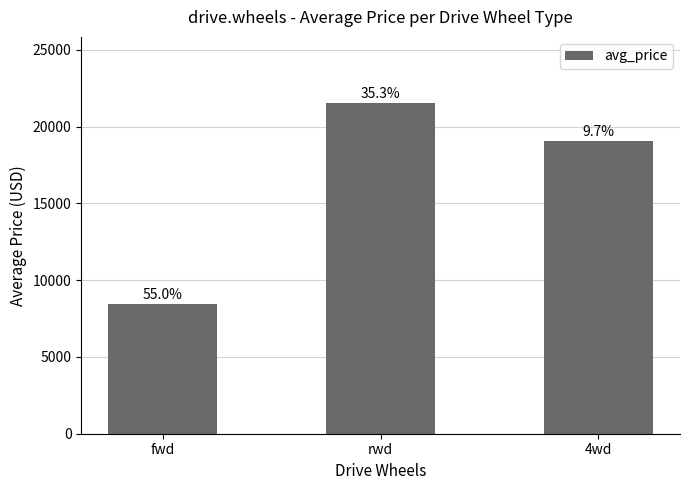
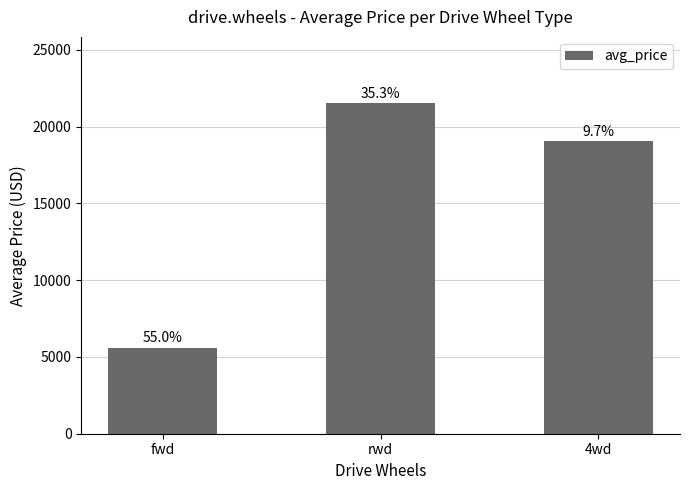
  {
-   "fwd": 8500
+   "fwd": 5600
  }
